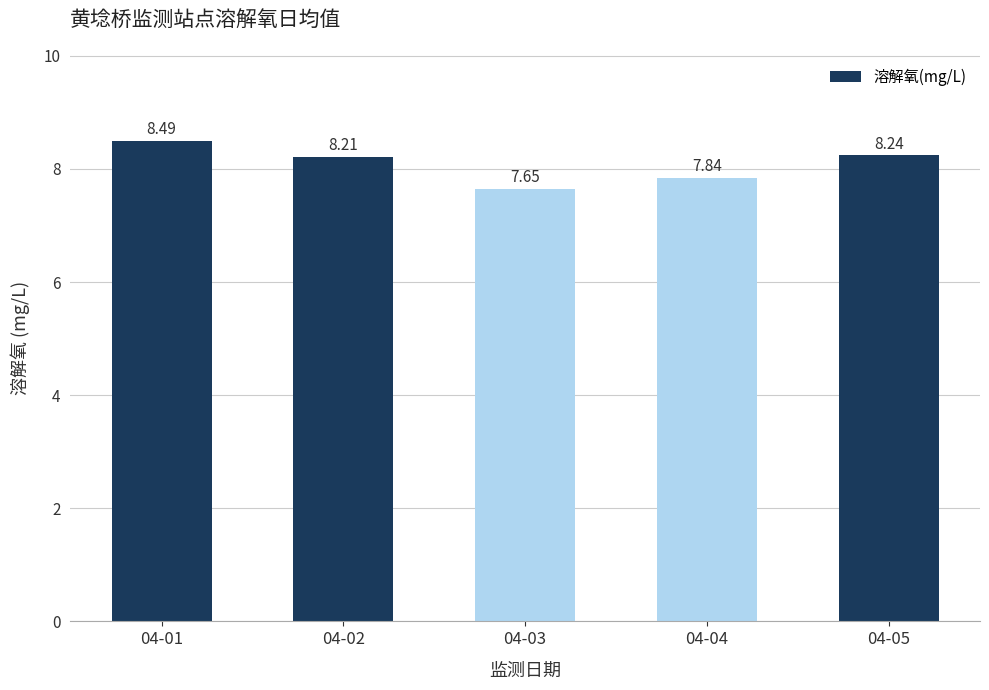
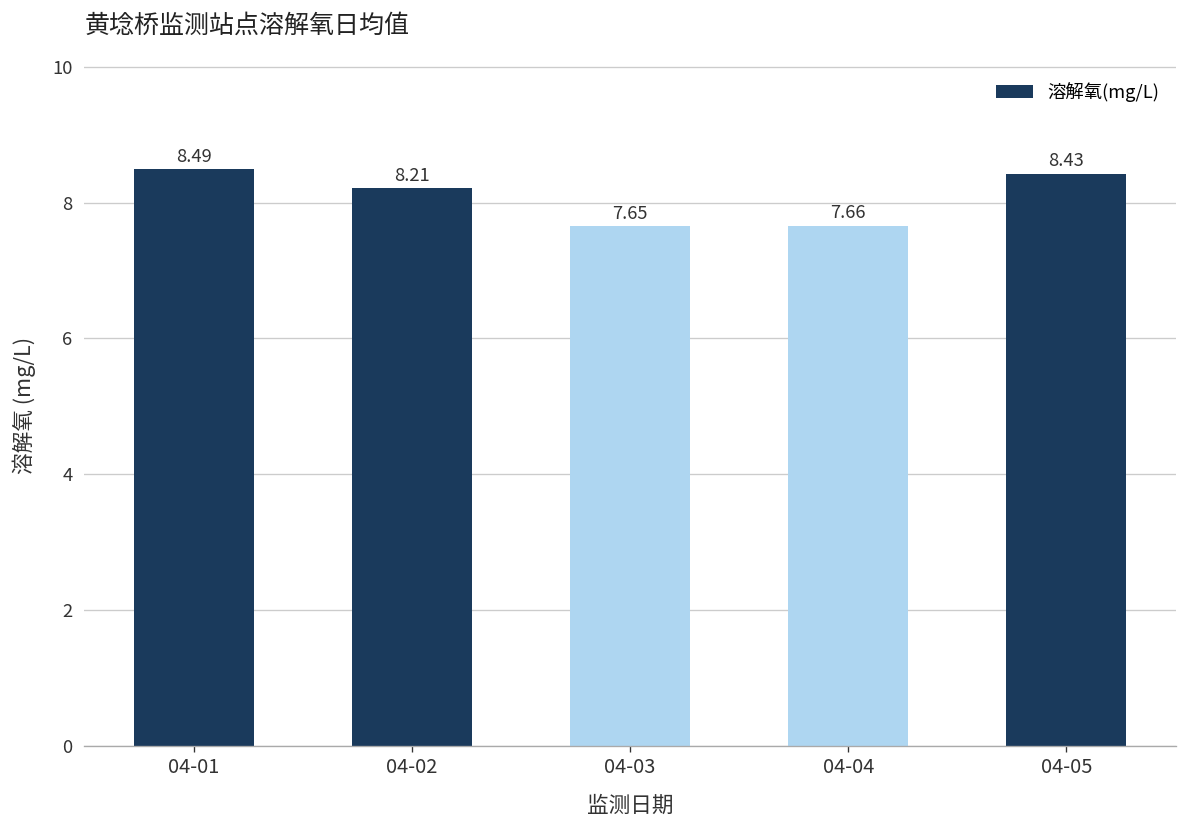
  {
    "04-01": 8.49,
    "04-02": 8.21,
    "04-03": 7.65,
-   "04-04": 7.84,
-   "04-05": 8.24
+   "04-04": 7.66,
+   "04-05": 8.43
  }
